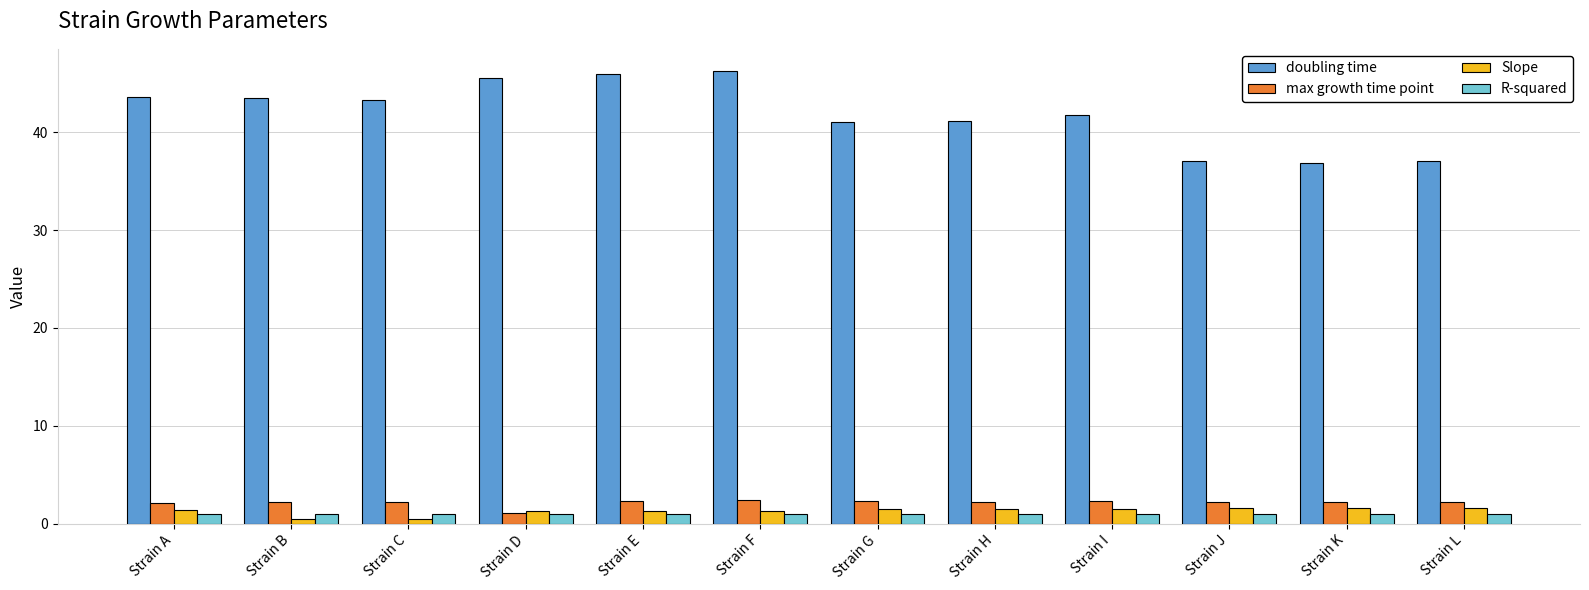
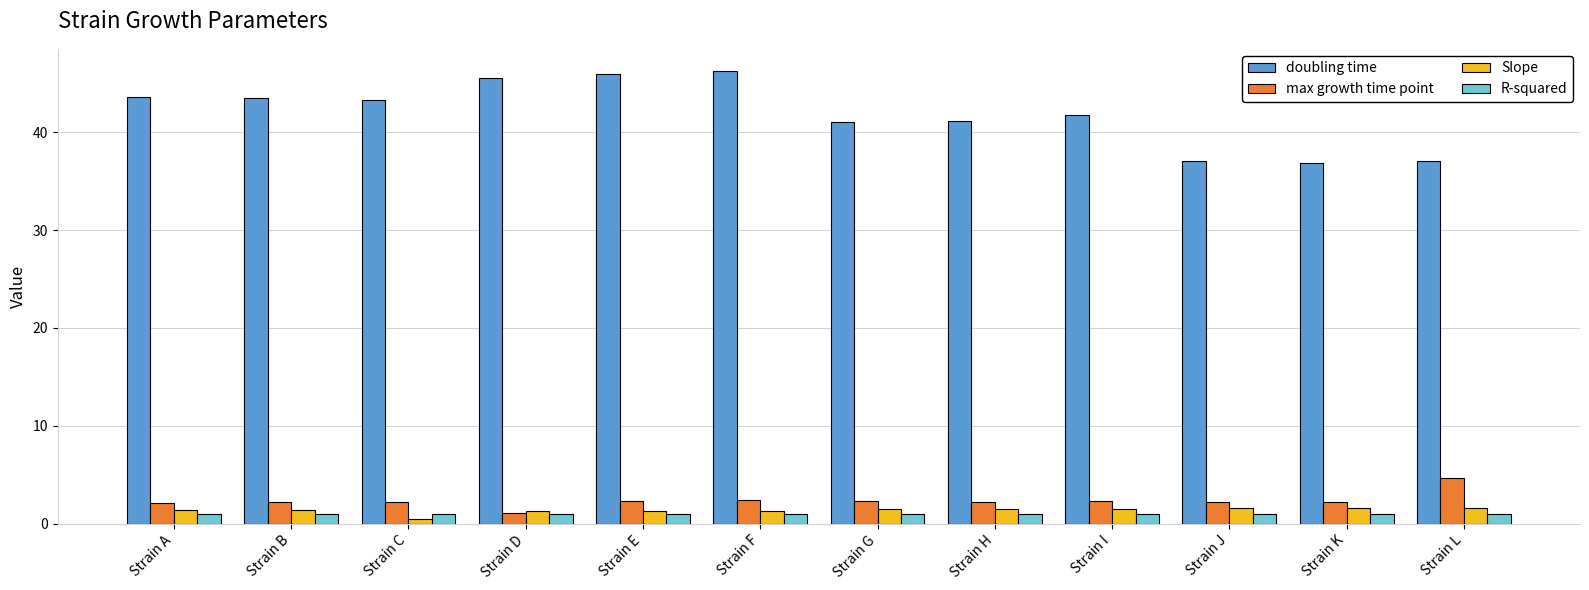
  {
    "max growth time point": {
      "Strain A": 2,
      "Strain B": 2,
      "Strain C": 2,
      "Strain D": 1,
      "Strain E": 2,
      "Strain F": 2,
      "Strain G": 2,
      "Strain H": 2,
      "Strain I": 2,
      "Strain J": 2,
      "Strain K": 2,
-     "Strain L": 2
+     "Strain L": 5
    },
    "Slope": {
      "Strain A": 1,
-     "Strain B": 0,
+     "Strain B": 1,
      "Strain C": 0,
      "Strain D": 1,
      "Strain E": 1,
      "Strain F": 1,
      "Strain G": 1,
      "Strain H": 1,
      "Strain I": 1,
      "Strain J": 2,
      "Strain K": 2,
      "Strain L": 2
    }
  }
